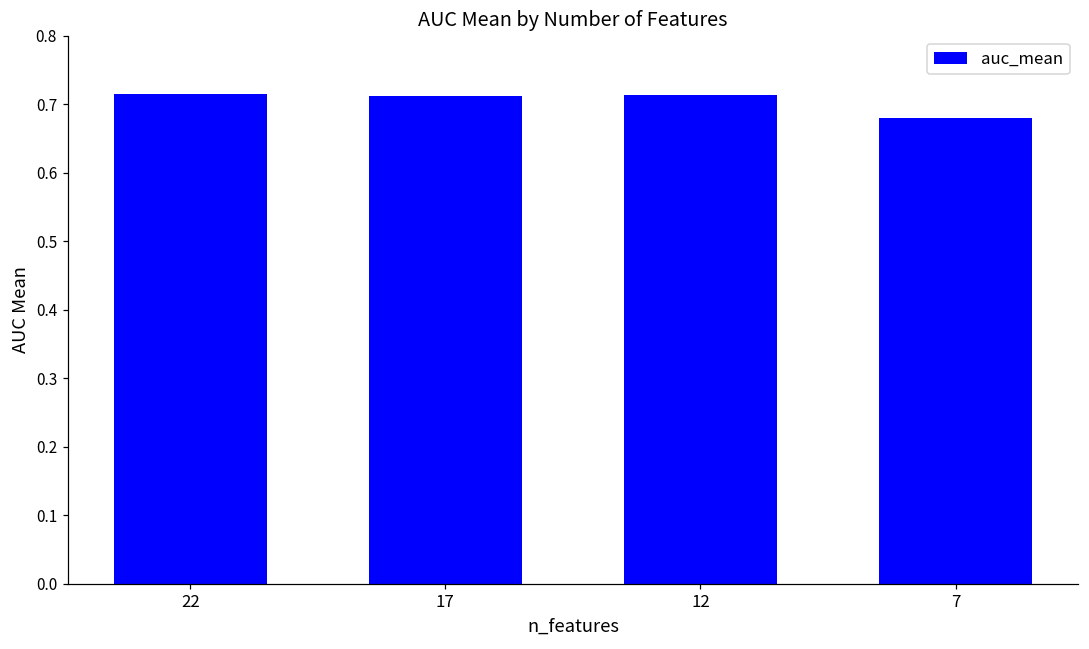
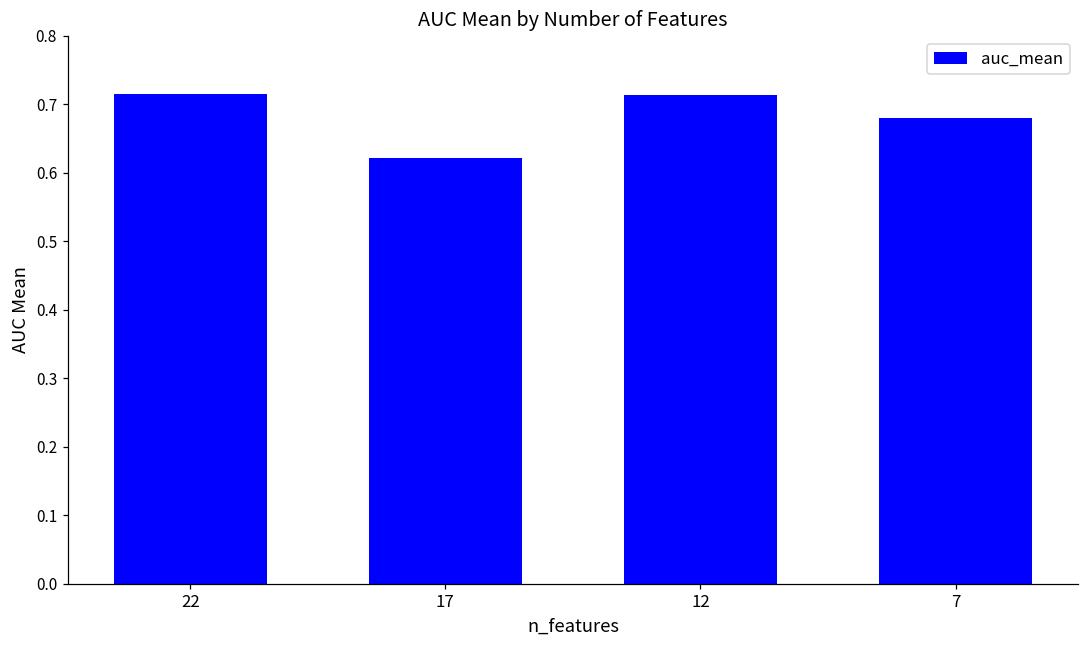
  {
    "22": 0.71,
-   "17": 0.71,
+   "17": 0.62,
    "12": 0.71,
    "7": 0.68
  }
